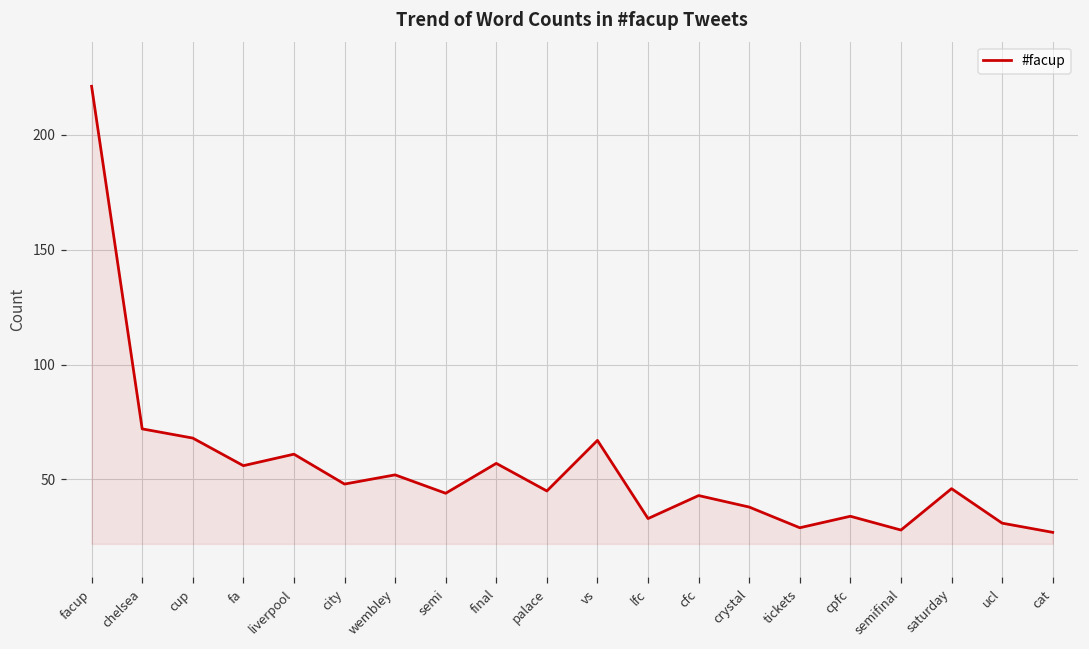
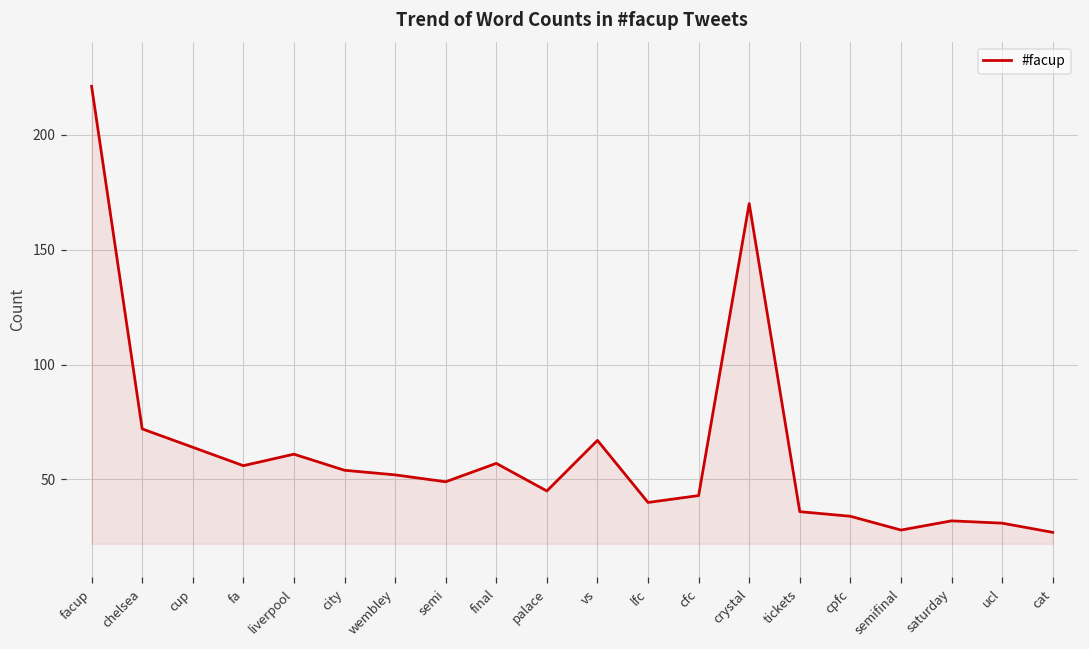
  {
    "facup": 221,
    "chelsea": 72,
-   "cup": 68,
+   "cup": 64,
    "fa": 56,
    "liverpool": 61,
-   "city": 48,
+   "city": 54,
    "wembley": 52,
-   "semi": 44,
+   "semi": 49,
    "final": 57,
    "palace": 45,
    "vs": 67,
-   "lfc": 33,
+   "lfc": 40,
    "cfc": 43,
-   "crystal": 38,
-   "tickets": 29,
+   "crystal": 170,
+   "tickets": 36,
    "cpfc": 34,
    "semifinal": 28,
-   "saturday": 46,
+   "saturday": 32,
    "ucl": 31,
    "cat": 27
  }
